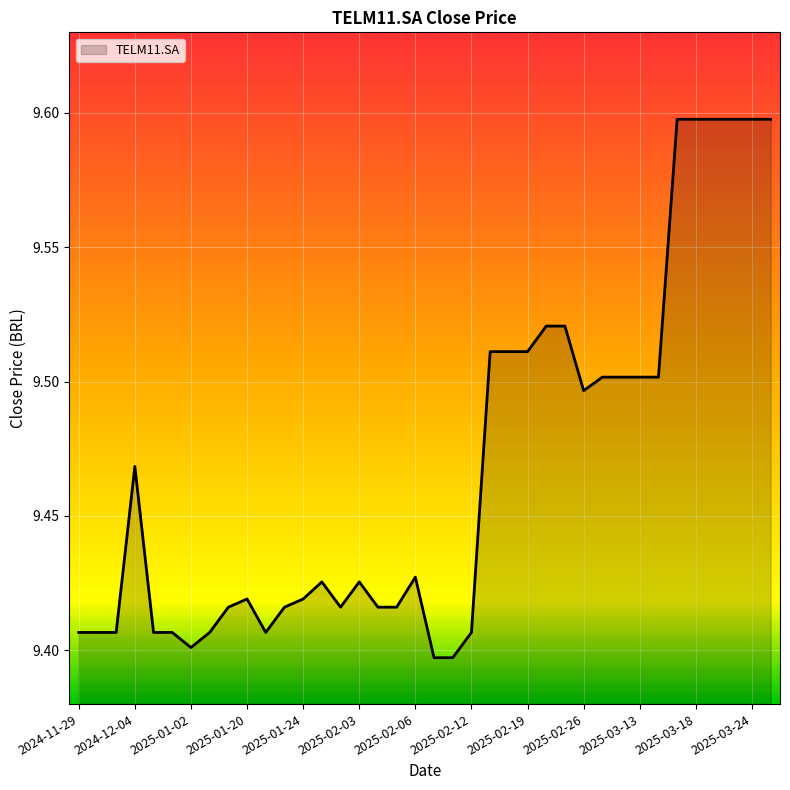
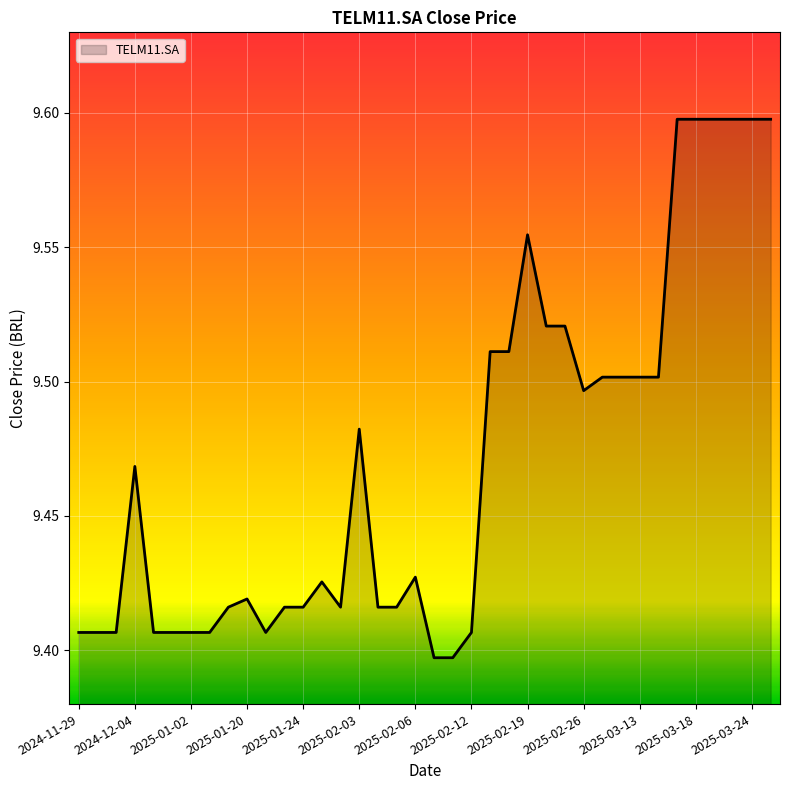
  {
    "2024-11-29": 9.407,
    "2024-12-04": 9.468,
-   "2025-01-02": 9.401,
+   "2025-01-02": 9.407,
    "2025-01-20": 9.419,
-   "2025-01-24": 9.419,
-   "2025-02-03": 9.425,
+   "2025-01-24": 9.416,
+   "2025-02-03": 9.482,
    "2025-02-06": 9.427,
    "2025-02-12": 9.407,
-   "2025-02-19": 9.511,
+   "2025-02-19": 9.555,
    "2025-02-26": 9.497,
    "2025-03-13": 9.502,
    "2025-03-18": 9.598,
    "2025-03-24": 9.598
  }
